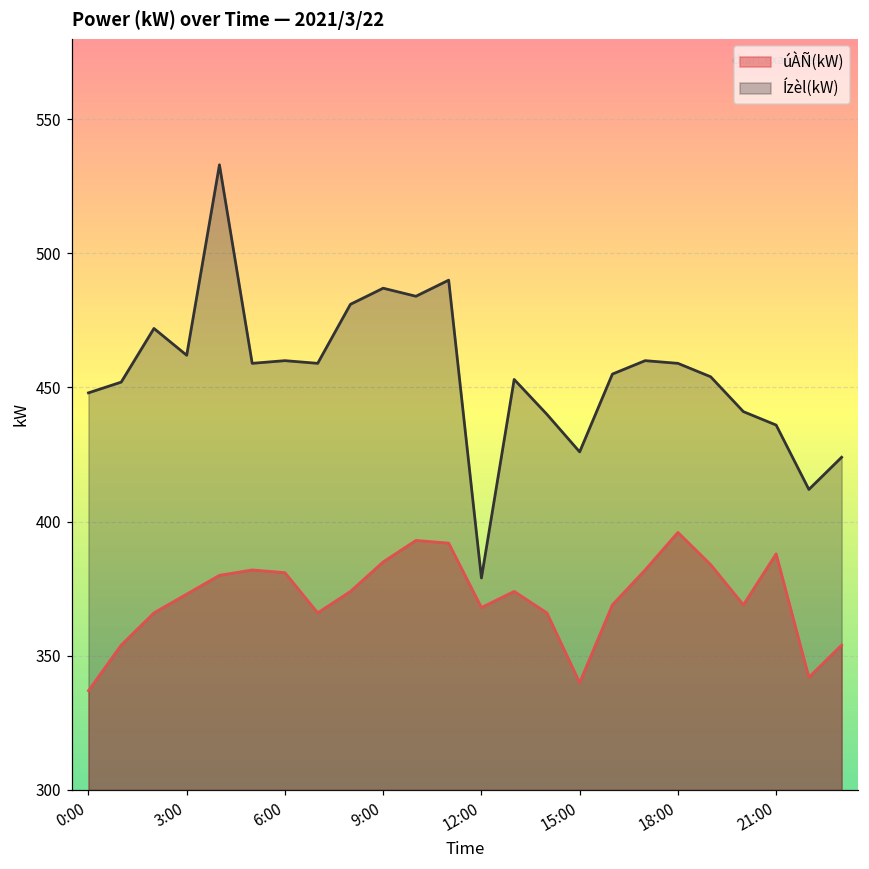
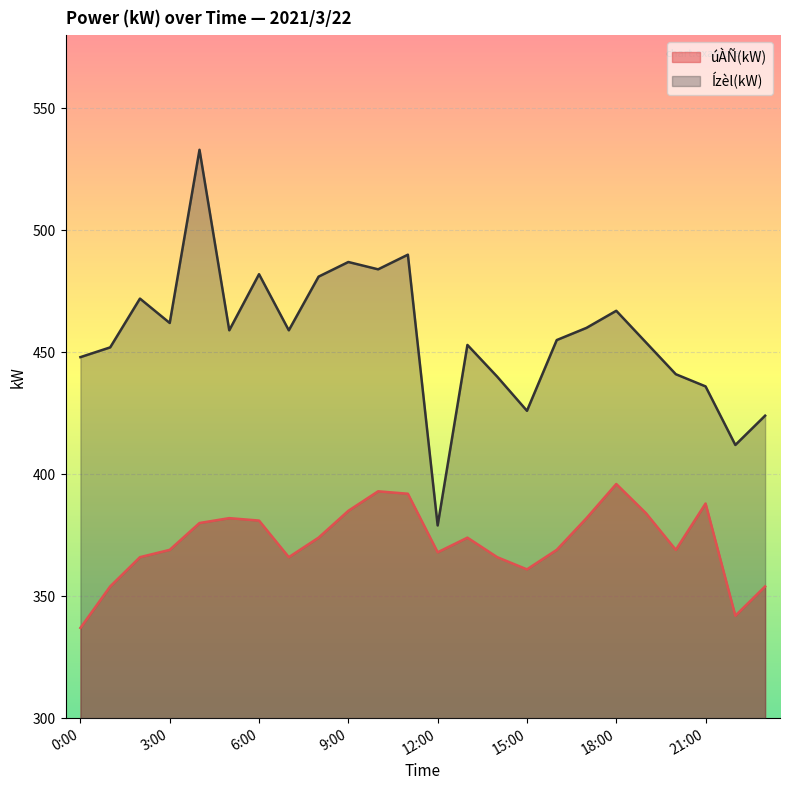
  {
    "úÀÑ(kW)": {
      "0:00": 337,
-     "3:00": 373,
+     "3:00": 369,
      "6:00": 381,
      "9:00": 385,
      "12:00": 368,
-     "15:00": 340,
+     "15:00": 361,
      "18:00": 396,
      "21:00": 388
    },
    "Ízèl(kW)": {
      "0:00": 448,
      "3:00": 462,
-     "6:00": 460,
+     "6:00": 482,
      "9:00": 487,
      "12:00": 379,
      "15:00": 426,
-     "18:00": 459,
+     "18:00": 467,
      "21:00": 436
    }
  }
